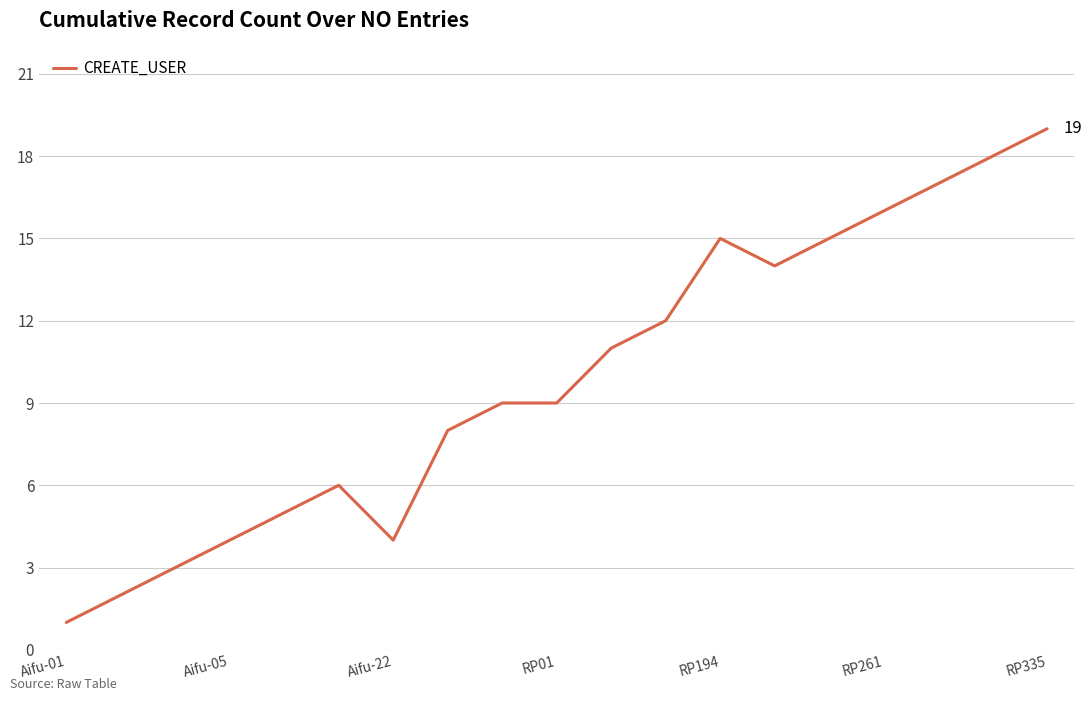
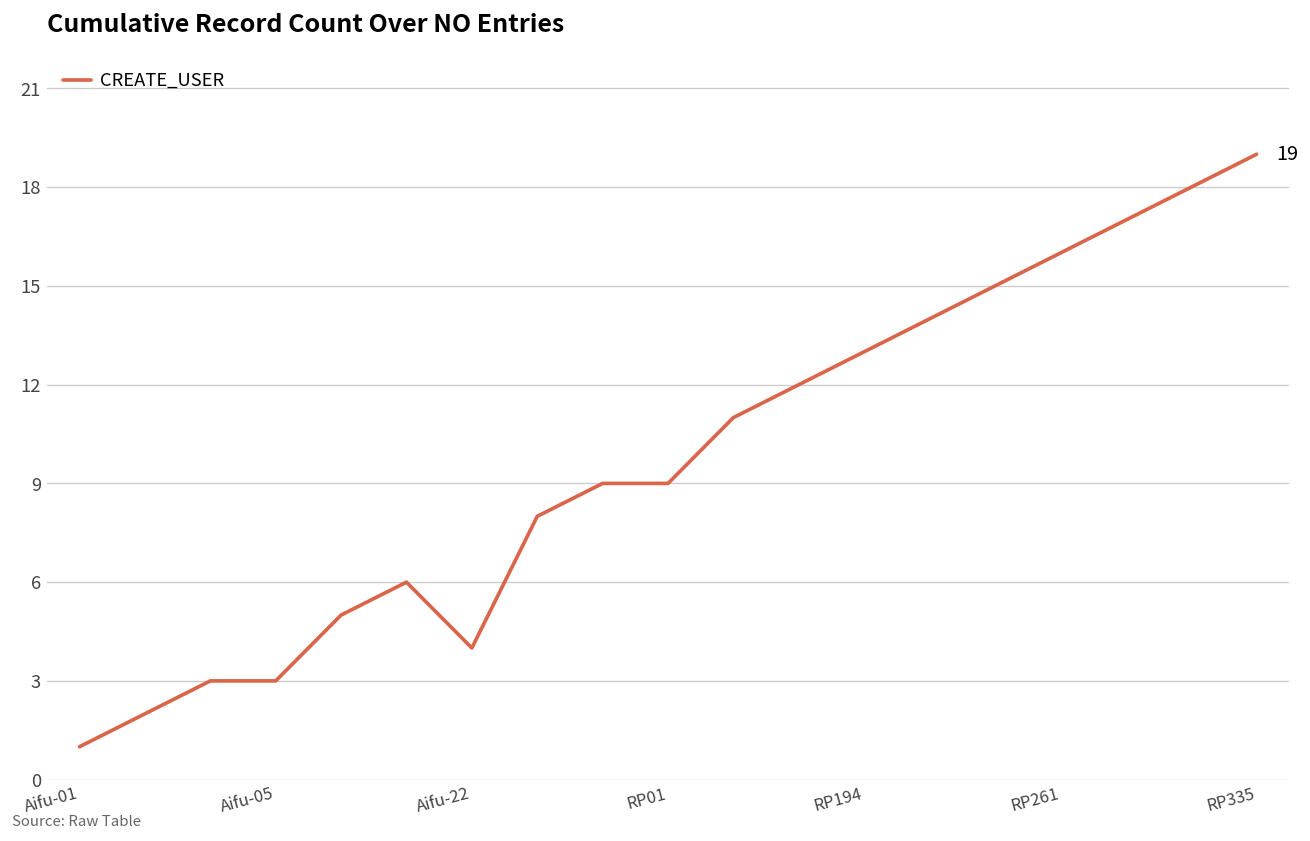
  {
    "Aifu-01": 1,
-   "Aifu-05": 4,
+   "Aifu-05": 3,
    "Aifu-22": 4,
    "RP01": 9,
-   "RP194": 15,
+   "RP194": 13,
    "RP261": 16
  }
